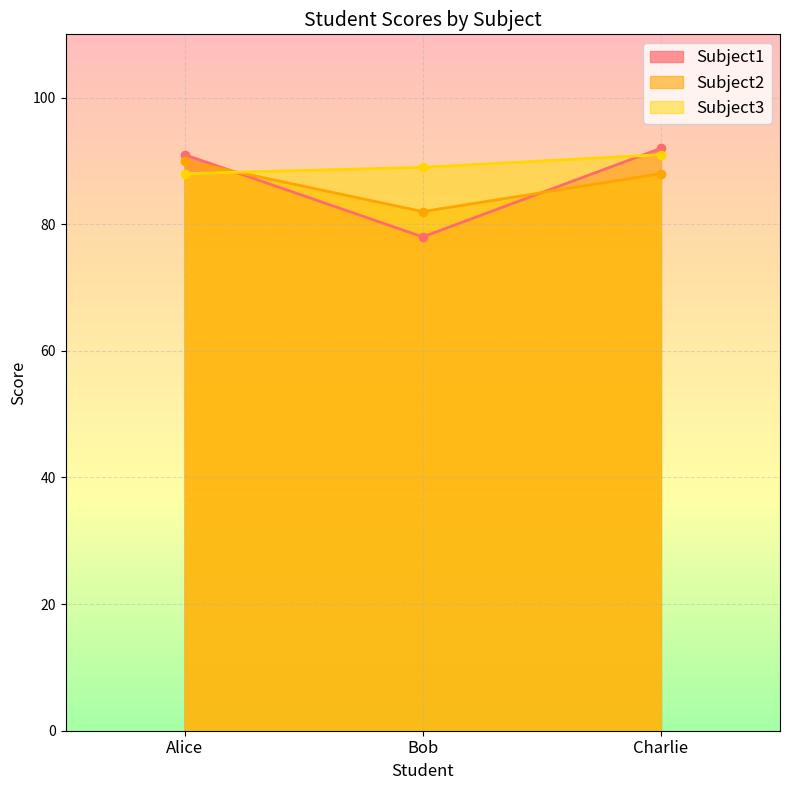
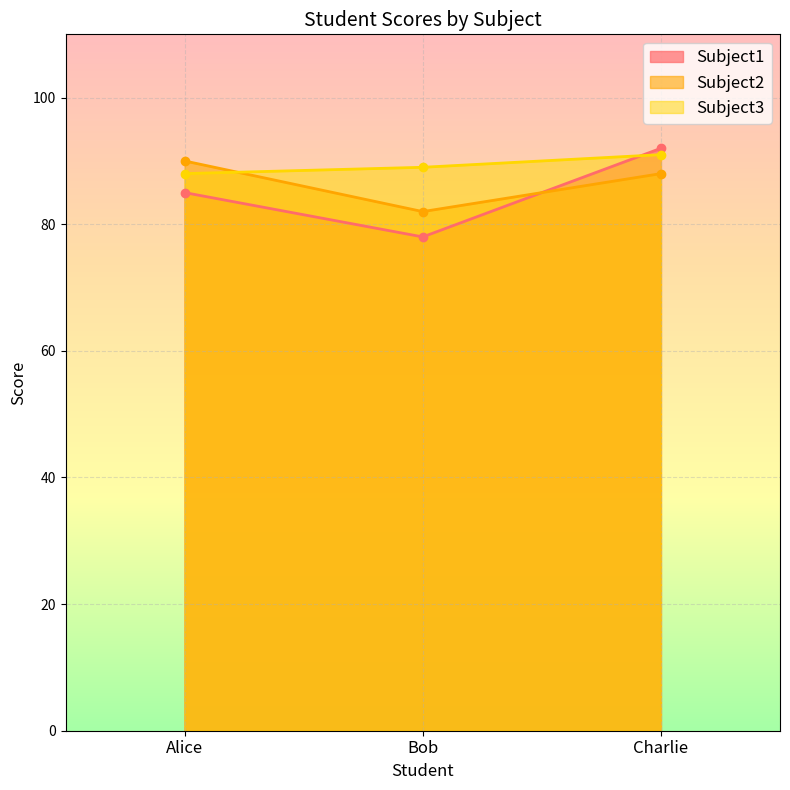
  {
    "Subject1": {
-     "Alice": 91,
+     "Alice": 85,
      "Bob": 78,
      "Charlie": 92
    }
  }
